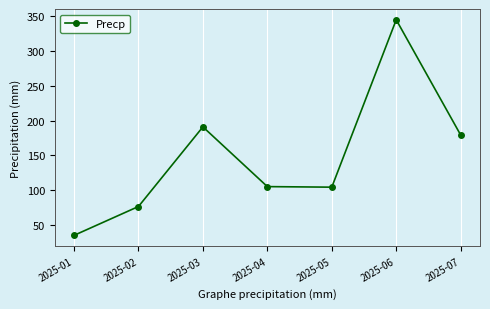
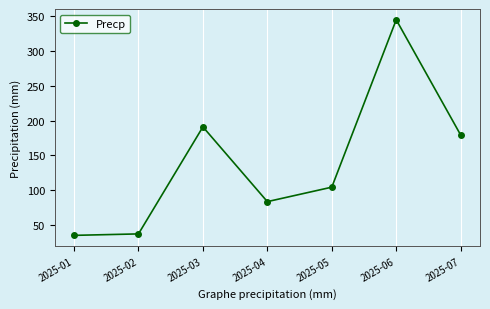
  {
    "2025-01": 40,
-   "2025-02": 80,
+   "2025-02": 40,
    "2025-03": 190,
-   "2025-04": 110,
+   "2025-04": 80,
    "2025-05": 100,
    "2025-06": 350,
    "2025-07": 180
  }
